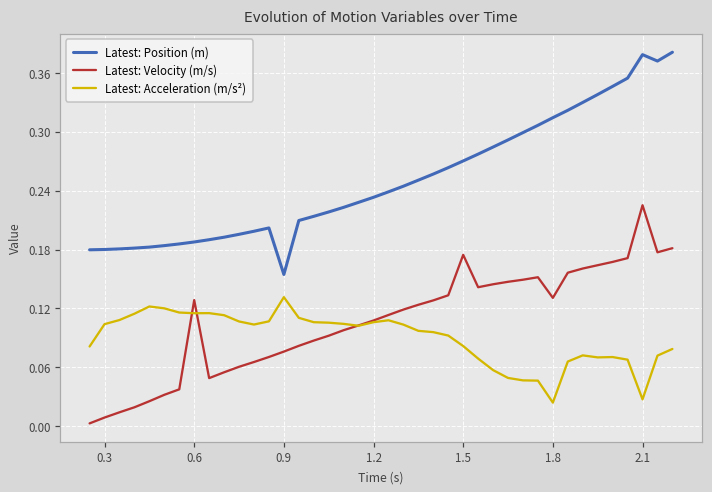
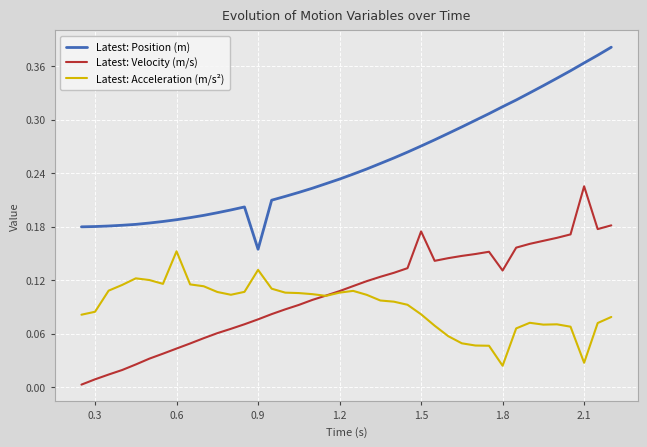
  {
    "Latest: Position (m)": {
      "0.3": 0.18,
      "0.6": 0.19,
      "0.9": 0.15,
      "1.2": 0.23,
      "1.5": 0.27,
      "1.8": 0.31,
-     "2.1": 0.38
+     "2.1": 0.36
    },
    "Latest: Velocity (m/s)": {
      "0.3": 0.01,
-     "0.6": 0.13,
+     "0.6": 0.04,
      "0.9": 0.08,
      "1.5": 0.17,
      "1.8": 0.13,
      "2.1": 0.23
    },
    "Latest: Acceleration (m/s²)": {
-     "0.3": 0.10,
-     "0.6": 0.12,
+     "0.3": 0.08,
+     "0.6": 0.15,
      "0.9": 0.13,
      "1.5": 0.08,
      "1.8": 0.02,
      "2.1": 0.03
    }
  }
